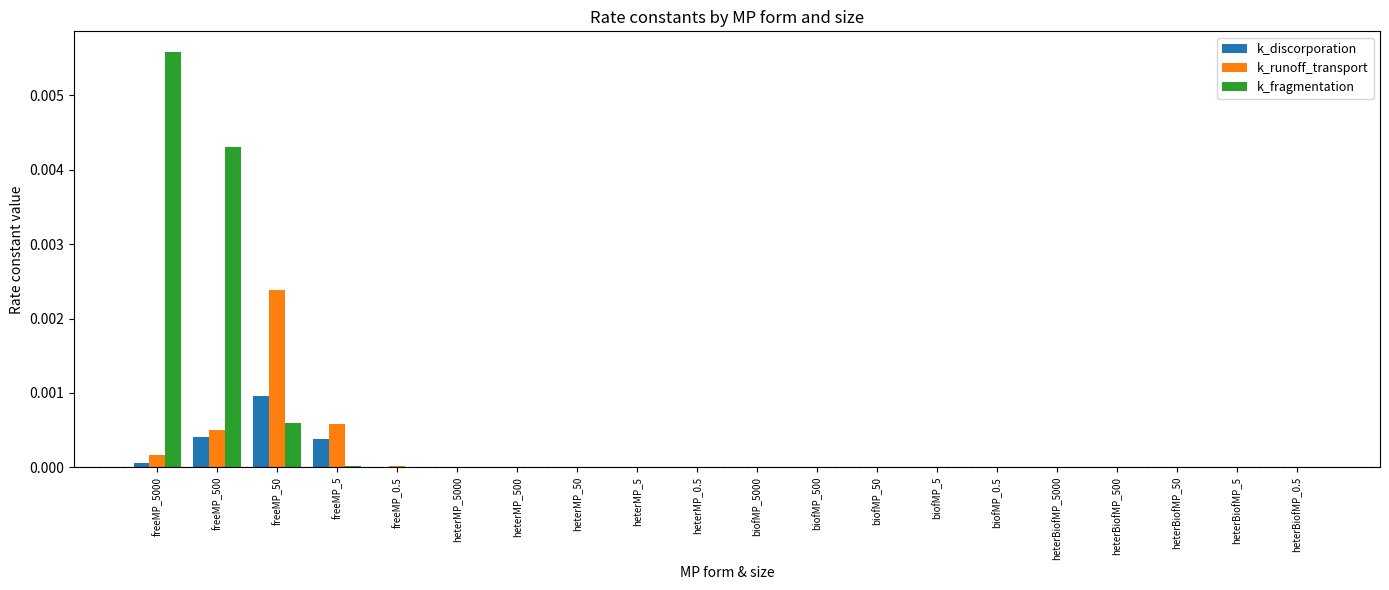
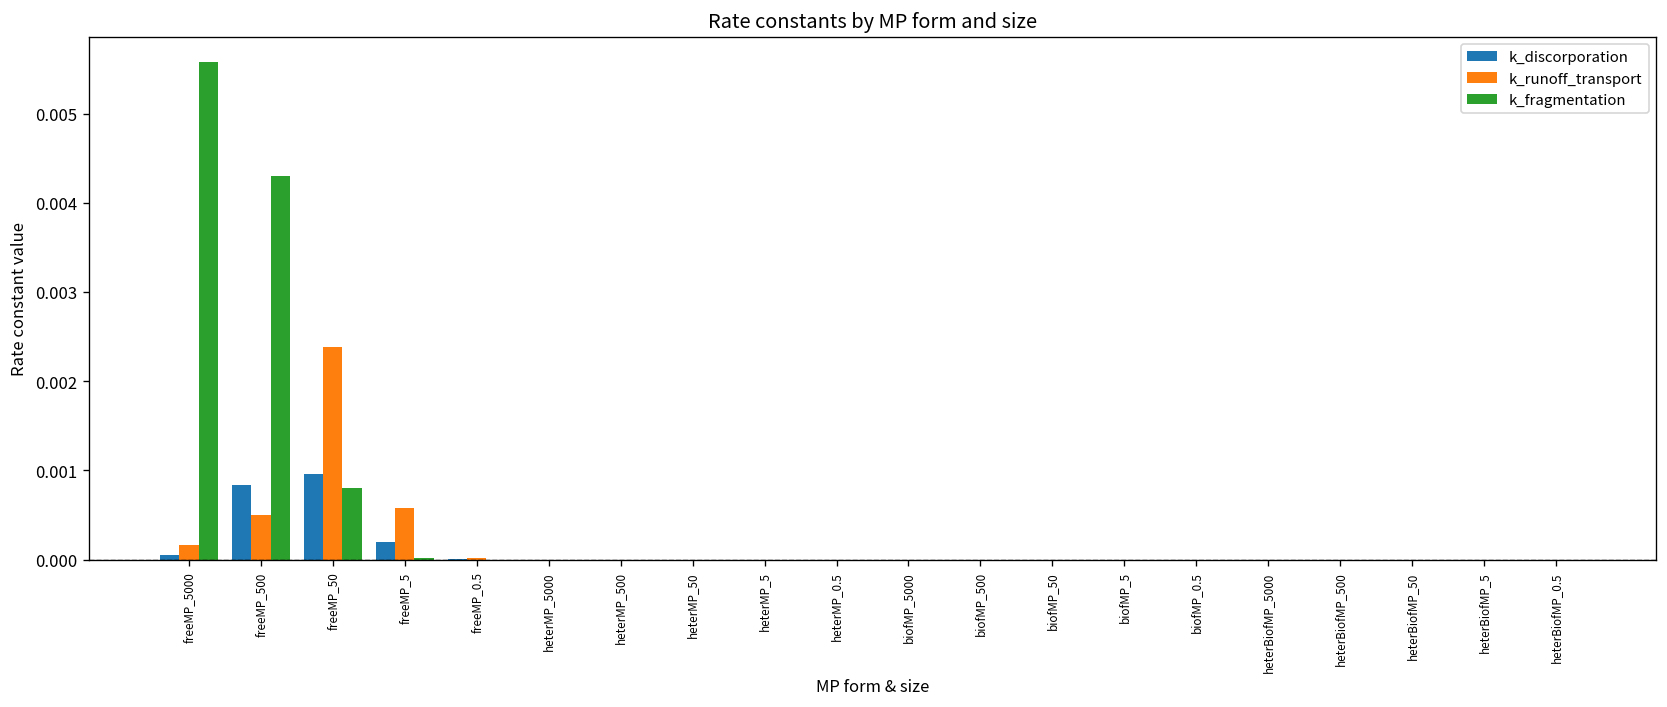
  {
    "k_discorporation": {
      "freeMP_5000": 0.0001,
-     "freeMP_500": 0.0004,
+     "freeMP_500": 0.0008,
      "freeMP_50": 0.0010,
-     "freeMP_5": 0.0004
+     "freeMP_5": 0.0002
    },
    "k_runoff_transport": {
      "freeMP_5000": 0.0002,
      "freeMP_500": 0.0005,
      "freeMP_50": 0.0024,
      "freeMP_5": 0.0006
    },
    "k_fragmentation": {
      "freeMP_5000": 0.0056,
      "freeMP_500": 0.0043,
-     "freeMP_50": 0.0006,
+     "freeMP_50": 0.0008,
      "heterMP_5000": 0.0000,
      "heterMP_500": 0.0000,
      "heterMP_50": 0.0000,
      "heterMP_5": 0.0000,
      "heterMP_0.5": 0.0000,
      "heterBiofMP_5000": 0.0000,
      "heterBiofMP_500": 0.0000,
      "heterBiofMP_50": 0.0000,
      "heterBiofMP_5": 0.0000,
      "heterBiofMP_0.5": 0.0000
    }
  }
